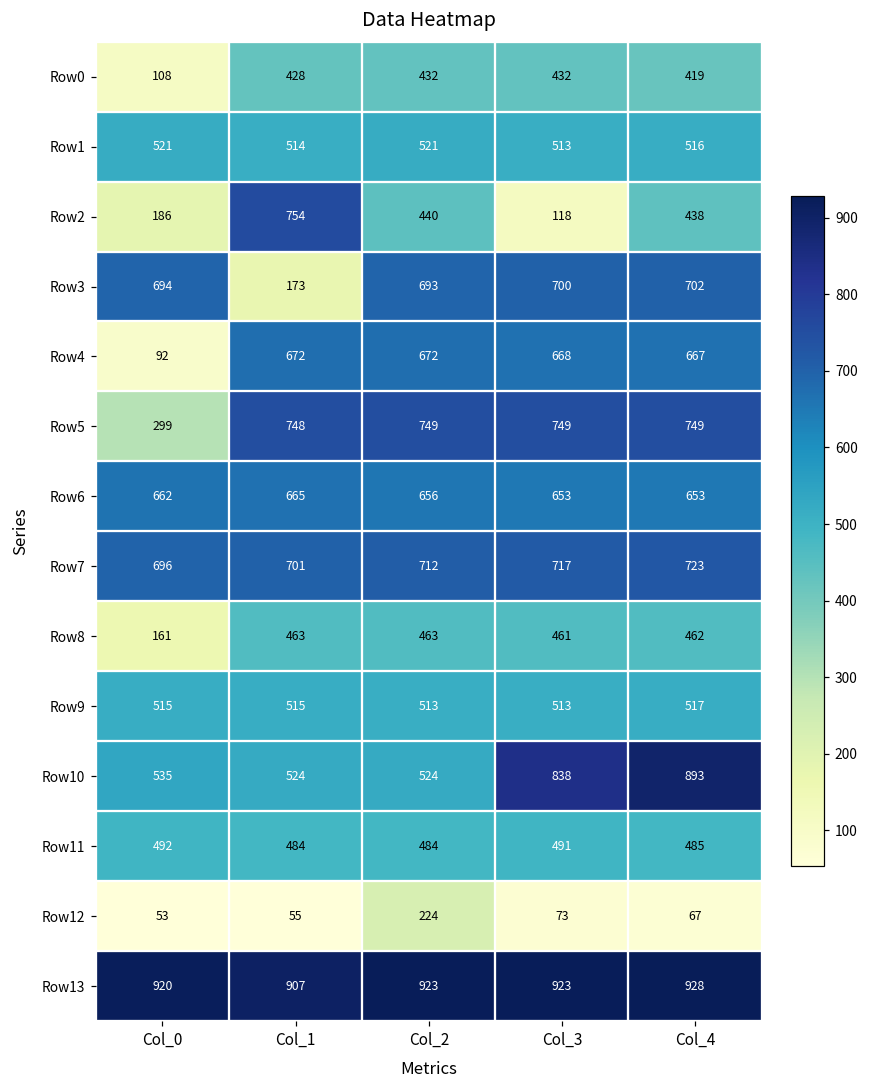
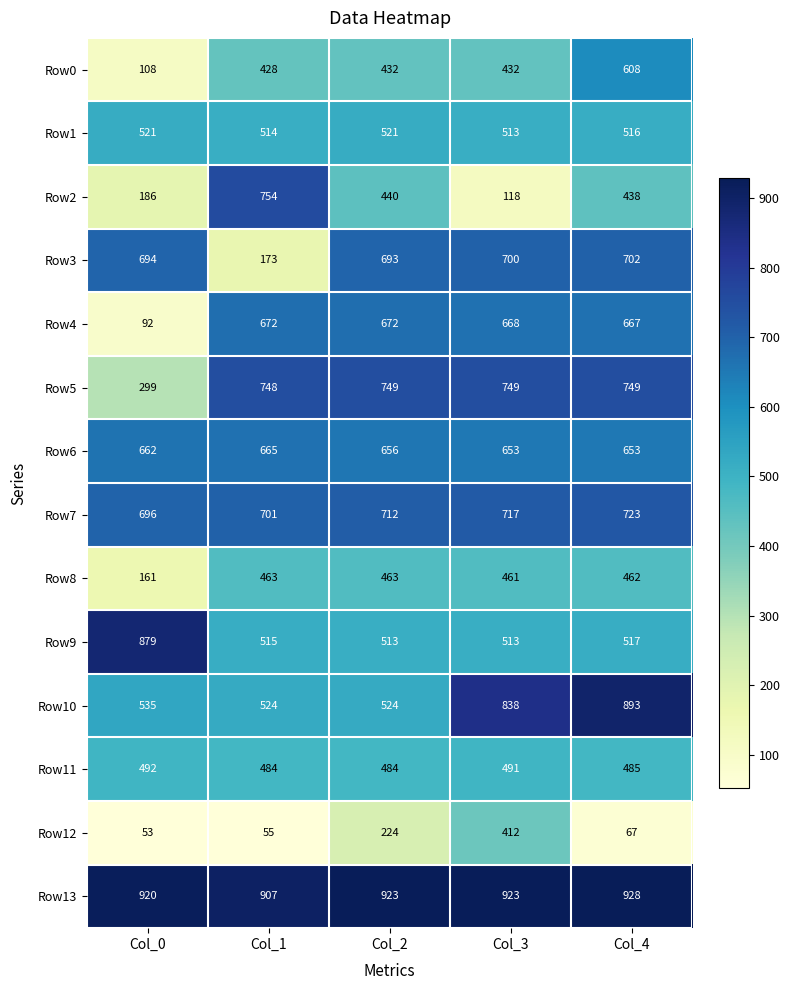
  {
    "Row0": {
      "Col_0": 108,
      "Col_1": 428,
      "Col_2": 432,
      "Col_3": 432,
-     "Col_4": 419
+     "Col_4": 608
    },
    "Row1": {
      "Col_0": 521,
      "Col_1": 514,
      "Col_2": 521,
      "Col_3": 513,
      "Col_4": 516
    },
    "Row2": {
      "Col_0": 186,
      "Col_1": 754,
      "Col_2": 440,
      "Col_3": 118,
      "Col_4": 438
    },
    "Row3": {
      "Col_0": 694,
      "Col_1": 173,
      "Col_2": 693,
      "Col_3": 700,
      "Col_4": 702
    },
    "Row4": {
      "Col_0": 92,
      "Col_1": 672,
      "Col_2": 672,
      "Col_3": 668,
      "Col_4": 667
    },
    "Row5": {
      "Col_0": 299,
      "Col_1": 748,
      "Col_2": 749,
      "Col_3": 749,
      "Col_4": 749
    },
    "Row6": {
      "Col_0": 662,
      "Col_1": 665,
      "Col_2": 656,
      "Col_3": 653,
      "Col_4": 653
    },
    "Row7": {
      "Col_0": 696,
      "Col_1": 701,
      "Col_2": 712,
      "Col_3": 717,
      "Col_4": 723
    },
    "Row8": {
      "Col_0": 161,
      "Col_1": 463,
      "Col_2": 463,
      "Col_3": 461,
      "Col_4": 462
    },
    "Row9": {
-     "Col_0": 515,
+     "Col_0": 879,
      "Col_1": 515,
      "Col_2": 513,
      "Col_3": 513,
      "Col_4": 517
    },
    "Row10": {
      "Col_0": 535,
      "Col_1": 524,
      "Col_2": 524,
      "Col_3": 838,
      "Col_4": 893
    },
    "Row11": {
      "Col_0": 492,
      "Col_1": 484,
      "Col_2": 484,
      "Col_3": 491,
      "Col_4": 485
    },
    "Row12": {
      "Col_0": 53,
      "Col_1": 55,
      "Col_2": 224,
-     "Col_3": 73,
+     "Col_3": 412,
      "Col_4": 67
    },
    "Row13": {
      "Col_0": 920,
      "Col_1": 907,
      "Col_2": 923,
      "Col_3": 923,
      "Col_4": 928
    }
  }
